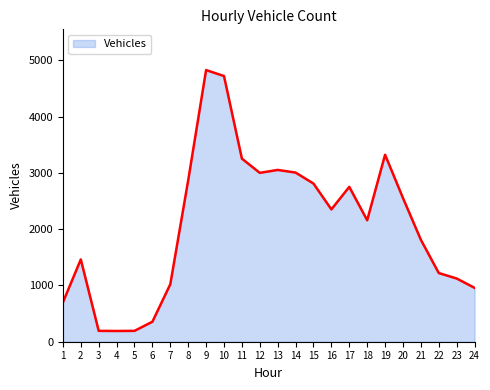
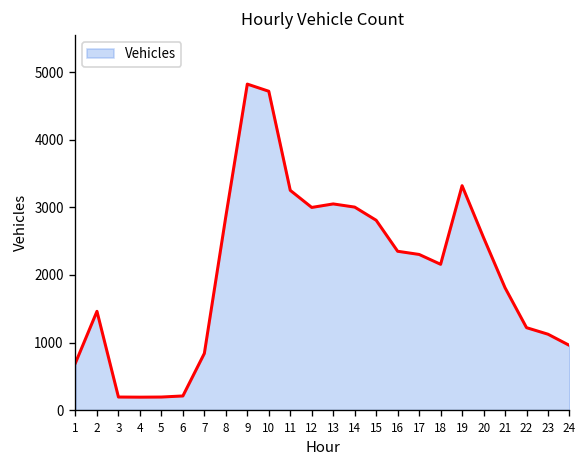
  {
    "1": 700,
    "2": 1500,
    "3": 200,
    "4": 200,
    "5": 200,
-   "6": 400,
-   "7": 1000,
+   "6": 200,
+   "7": 800,
    "8": 2900,
    "9": 4800,
    "10": 4700,
    "11": 3300,
    "12": 3000,
    "13": 3100,
    "14": 3000,
    "15": 2800,
    "16": 2400,
-   "17": 2800,
+   "17": 2300,
    "18": 2200,
    "19": 3300,
    "20": 2600,
    "21": 1800,
    "22": 1200,
    "23": 1100,
    "24": 1000
  }
